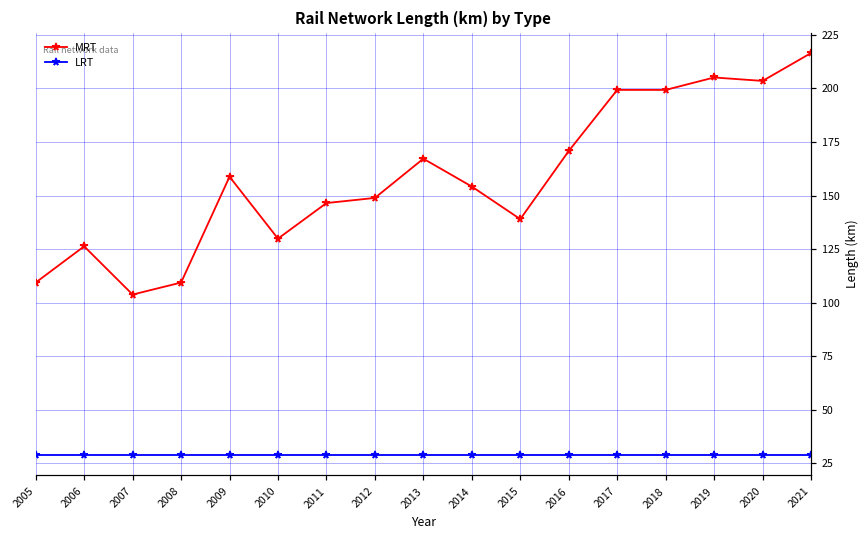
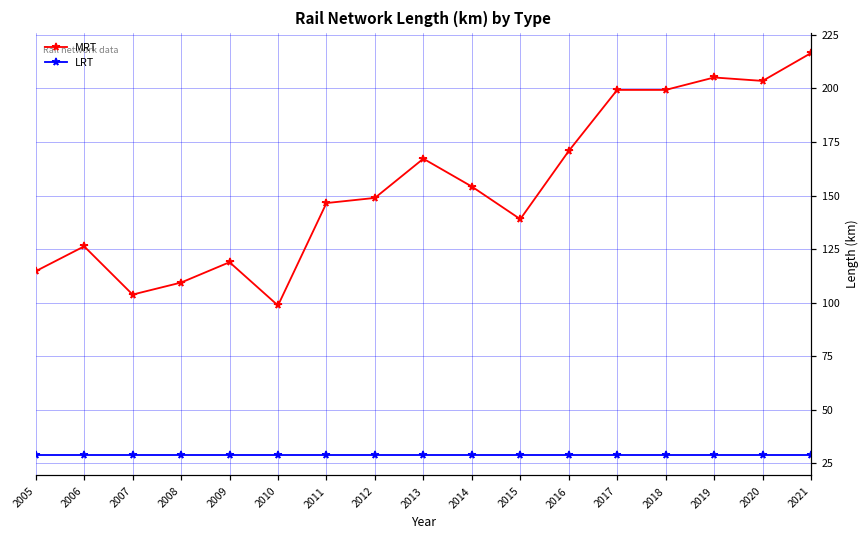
  {
    "MRT": {
-     "2005": 109,
+     "2005": 115,
      "2006": 126,
      "2007": 104,
      "2008": 109,
-     "2009": 159,
-     "2010": 130,
+     "2009": 119,
+     "2010": 99,
      "2011": 147,
      "2012": 149,
      "2013": 167,
      "2014": 154,
      "2015": 139,
      "2016": 171,
      "2017": 199,
      "2018": 199,
      "2019": 205,
      "2020": 204,
      "2021": 217
    },
    "LRT": {
      "2005": 29,
      "2006": 29,
      "2007": 29,
      "2008": 29,
      "2009": 29,
      "2010": 29,
      "2011": 29,
      "2012": 29,
      "2013": 29,
      "2014": 29,
      "2015": 29,
      "2016": 29,
      "2017": 29,
      "2018": 29,
      "2019": 29,
      "2020": 29,
      "2021": 29
    }
  }
